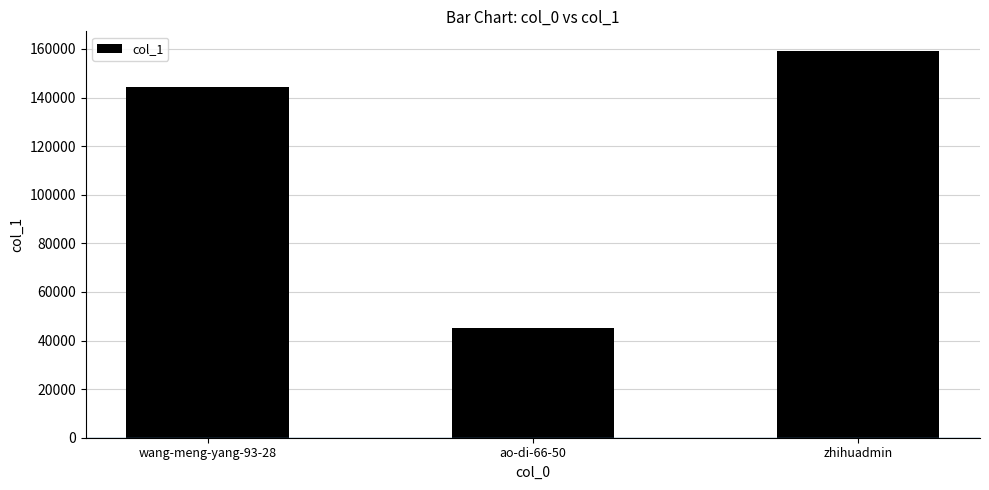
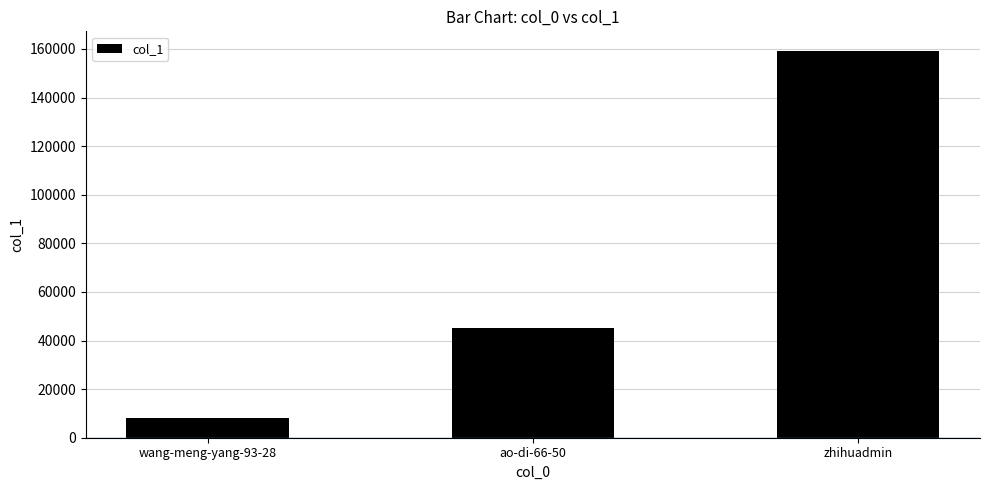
  {
-   "wang-meng-yang-93-28": 144000,
+   "wang-meng-yang-93-28": 8000,
    "ao-di-66-50": 45000,
    "zhihuadmin": 159000
  }
